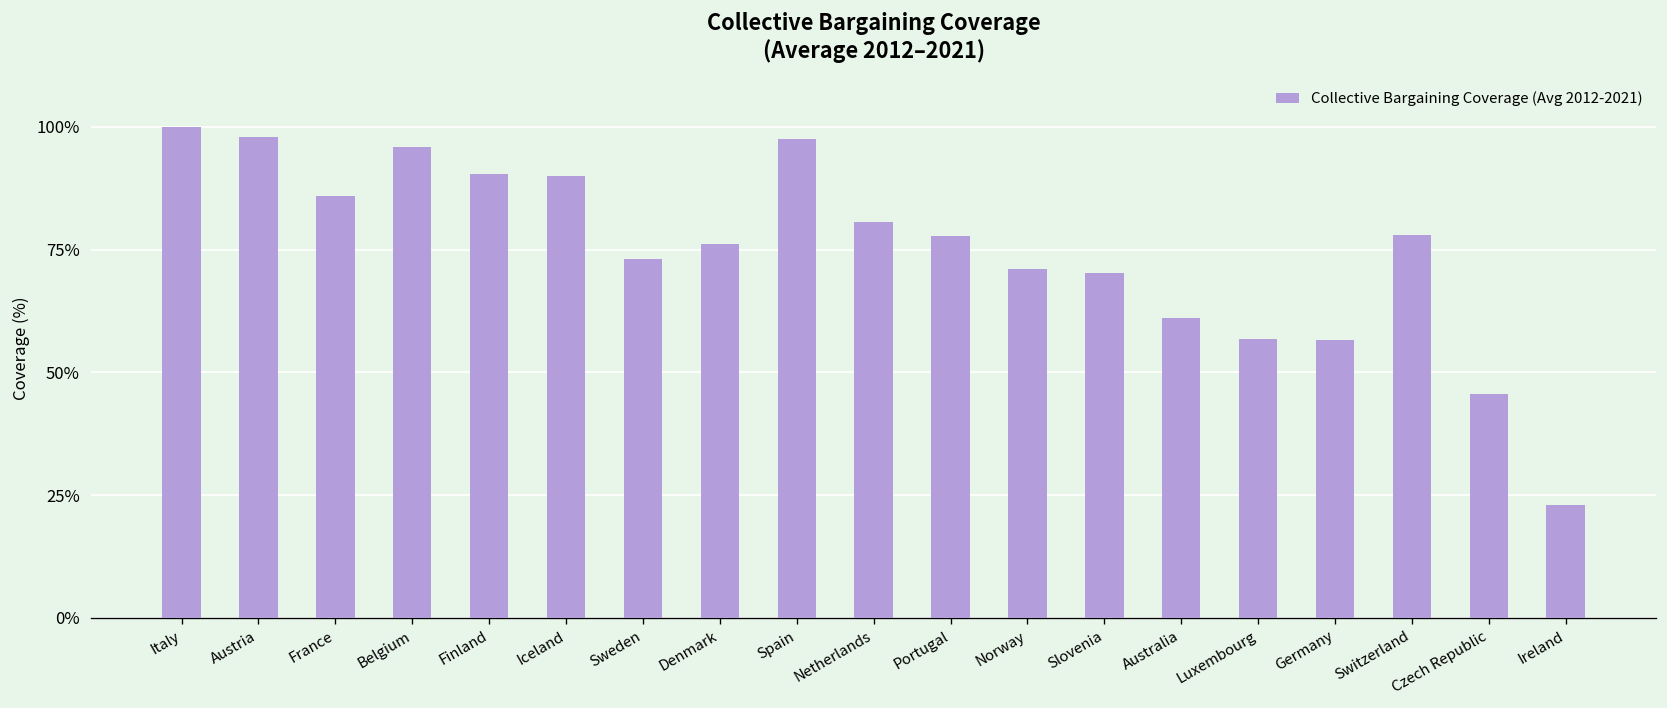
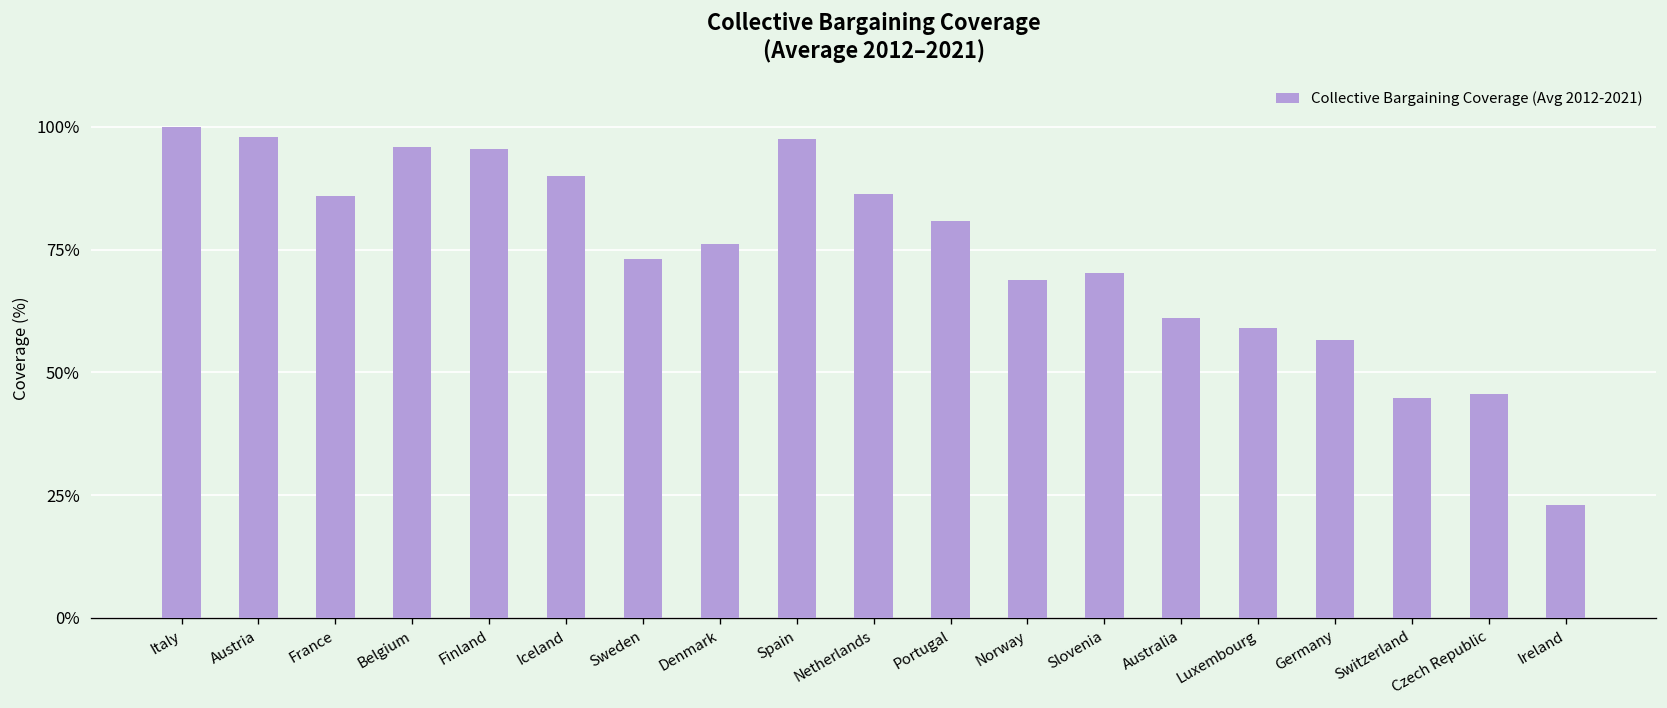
  {
    "Italy": "100%",
    "Austria": "98%",
    "France": "86%",
    "Belgium": "96%",
-   "Finland": "90%",
+   "Finland": "96%",
    "Iceland": "90%",
    "Sweden": "73%",
    "Denmark": "76%",
    "Spain": "98%",
-   "Netherlands": "81%",
-   "Portugal": "78%",
-   "Norway": "71%",
+   "Netherlands": "86%",
+   "Portugal": "81%",
+   "Norway": "69%",
    "Slovenia": "70%",
    "Australia": "61%",
-   "Luxembourg": "57%",
+   "Luxembourg": "59%",
    "Germany": "57%",
-   "Switzerland": "78%",
+   "Switzerland": "45%",
    "Czech Republic": "46%",
    "Ireland": "23%"
  }
